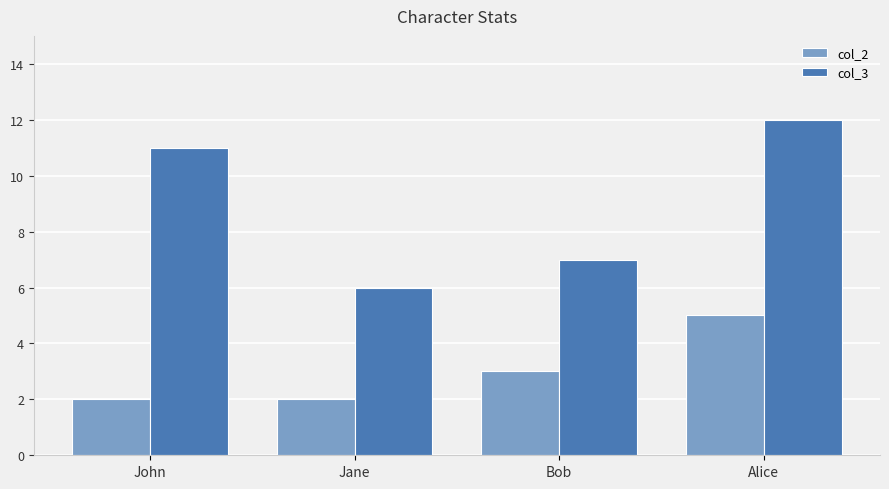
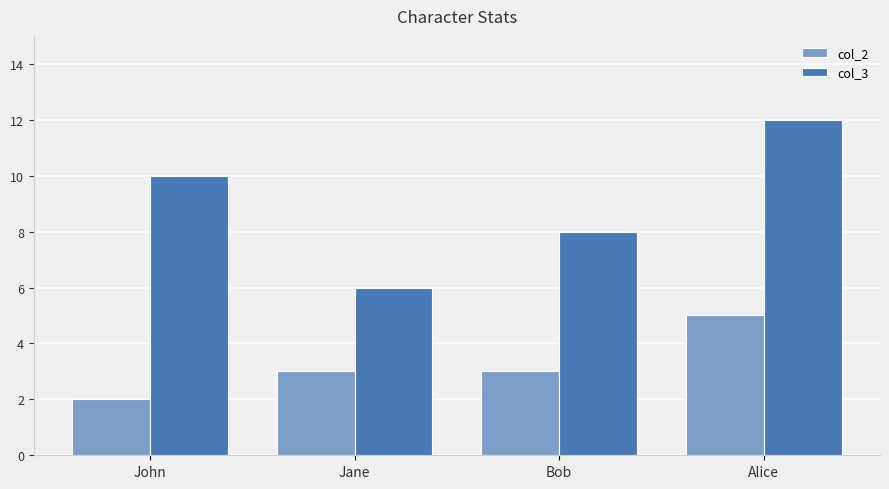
  {
    "col_2": {
      "John": 2,
-     "Jane": 2,
+     "Jane": 3,
      "Bob": 3,
      "Alice": 5
    },
    "col_3": {
-     "John": 11,
+     "John": 10,
      "Jane": 6,
-     "Bob": 7,
+     "Bob": 8,
      "Alice": 12
    }
  }
